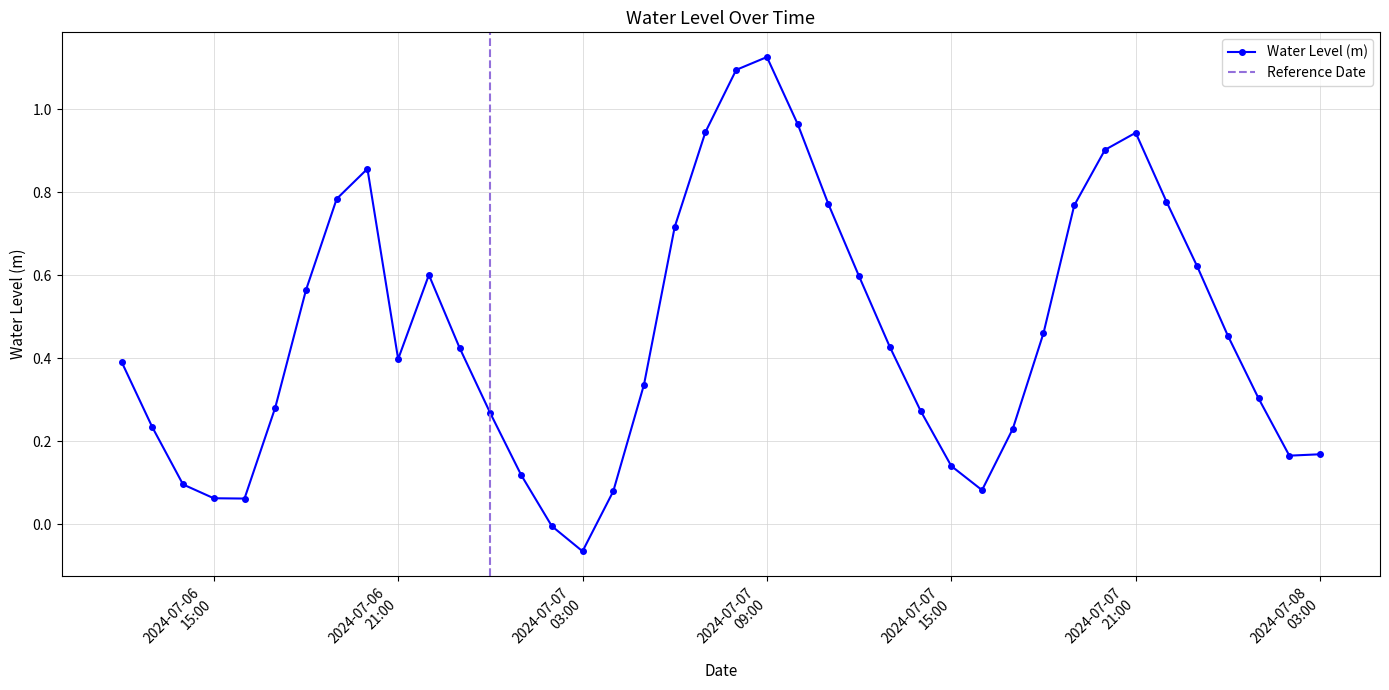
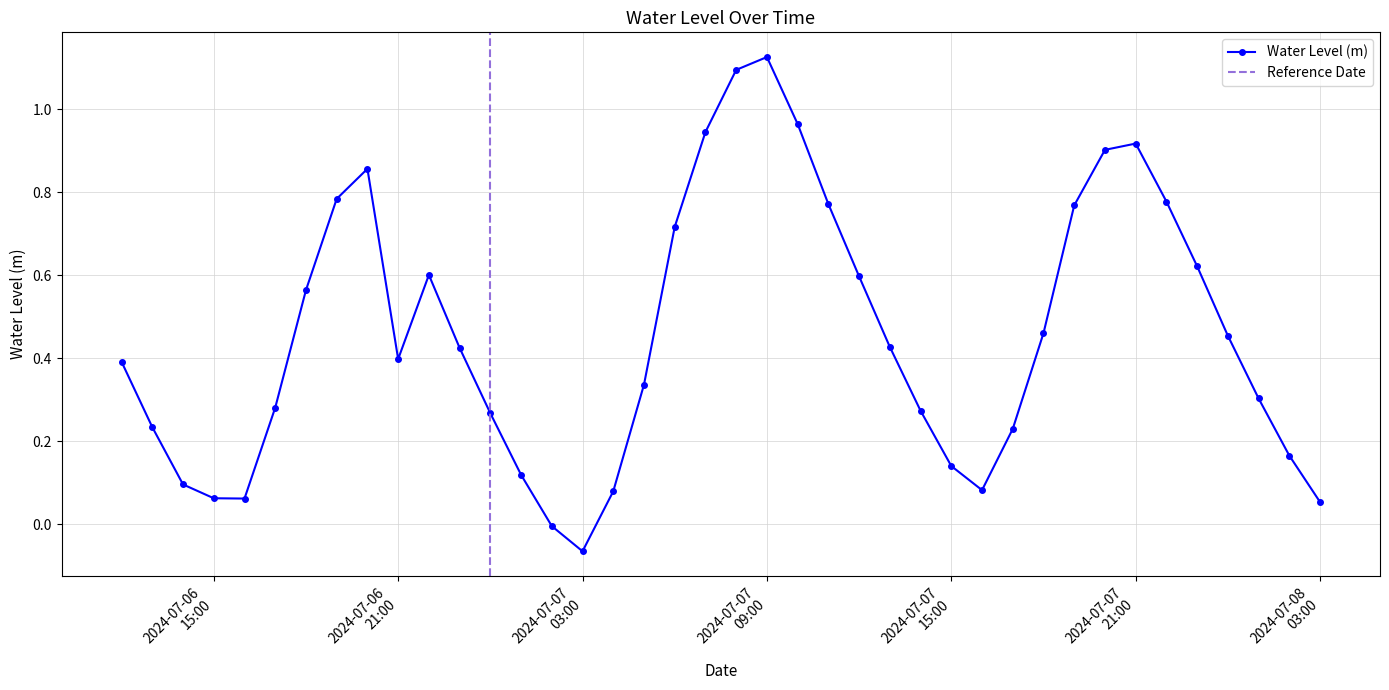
  {
    "2024-07-06 15:00": 0.06,
    "2024-07-06 21:00": 0.40,
    "2024-07-07 03:00": -0.07,
    "2024-07-07 09:00": 1.13,
    "2024-07-07 15:00": 0.14,
-   "2024-07-07 21:00": 0.94,
-   "2024-07-08 03:00": 0.17
+   "2024-07-07 21:00": 0.92,
+   "2024-07-08 03:00": 0.05
  }
